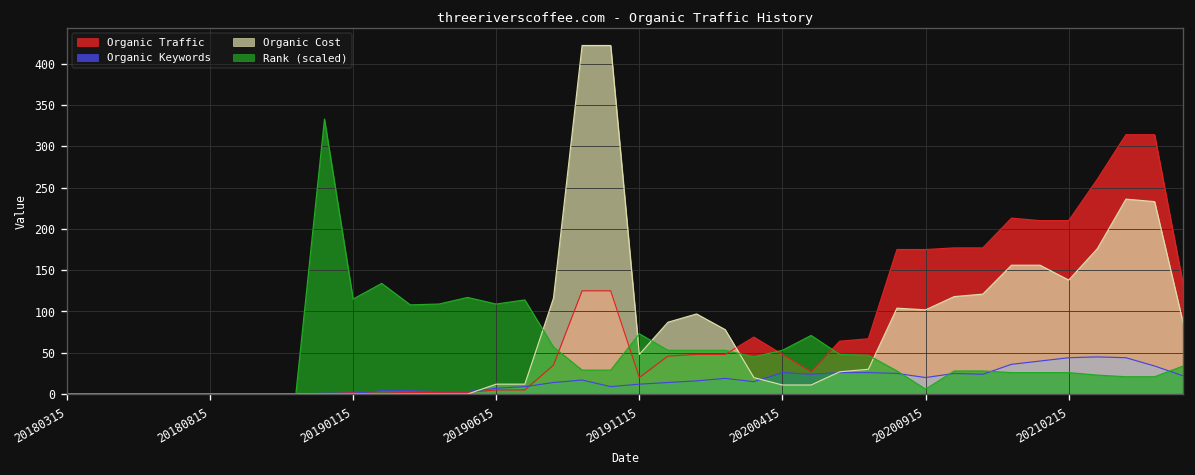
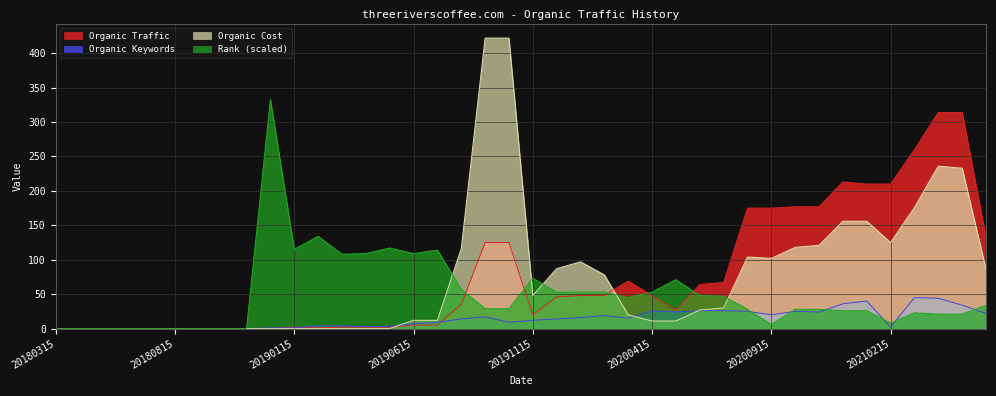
  {
    "Organic Traffic": {
      "20191115": 20,
      "20200415": 50,
      "20200915": 180,
      "20210215": 210
    },
    "Organic Keywords": {
      "20191115": 10,
      "20200415": 30,
      "20200915": 20,
-     "20210215": 40
+     "20210215": 0
    },
    "Organic Cost": {
      "20190615": 10,
      "20191115": 50,
      "20200415": 10,
      "20200915": 100,
-     "20210215": 140
+     "20210215": 130
    },
    "Rank (scaled)": {
      "20190115": 120,
      "20190615": 110,
      "20191115": 70,
      "20200415": 50,
      "20200915": 10,
-     "20210215": 30
+     "20210215": 10
    }
  }
